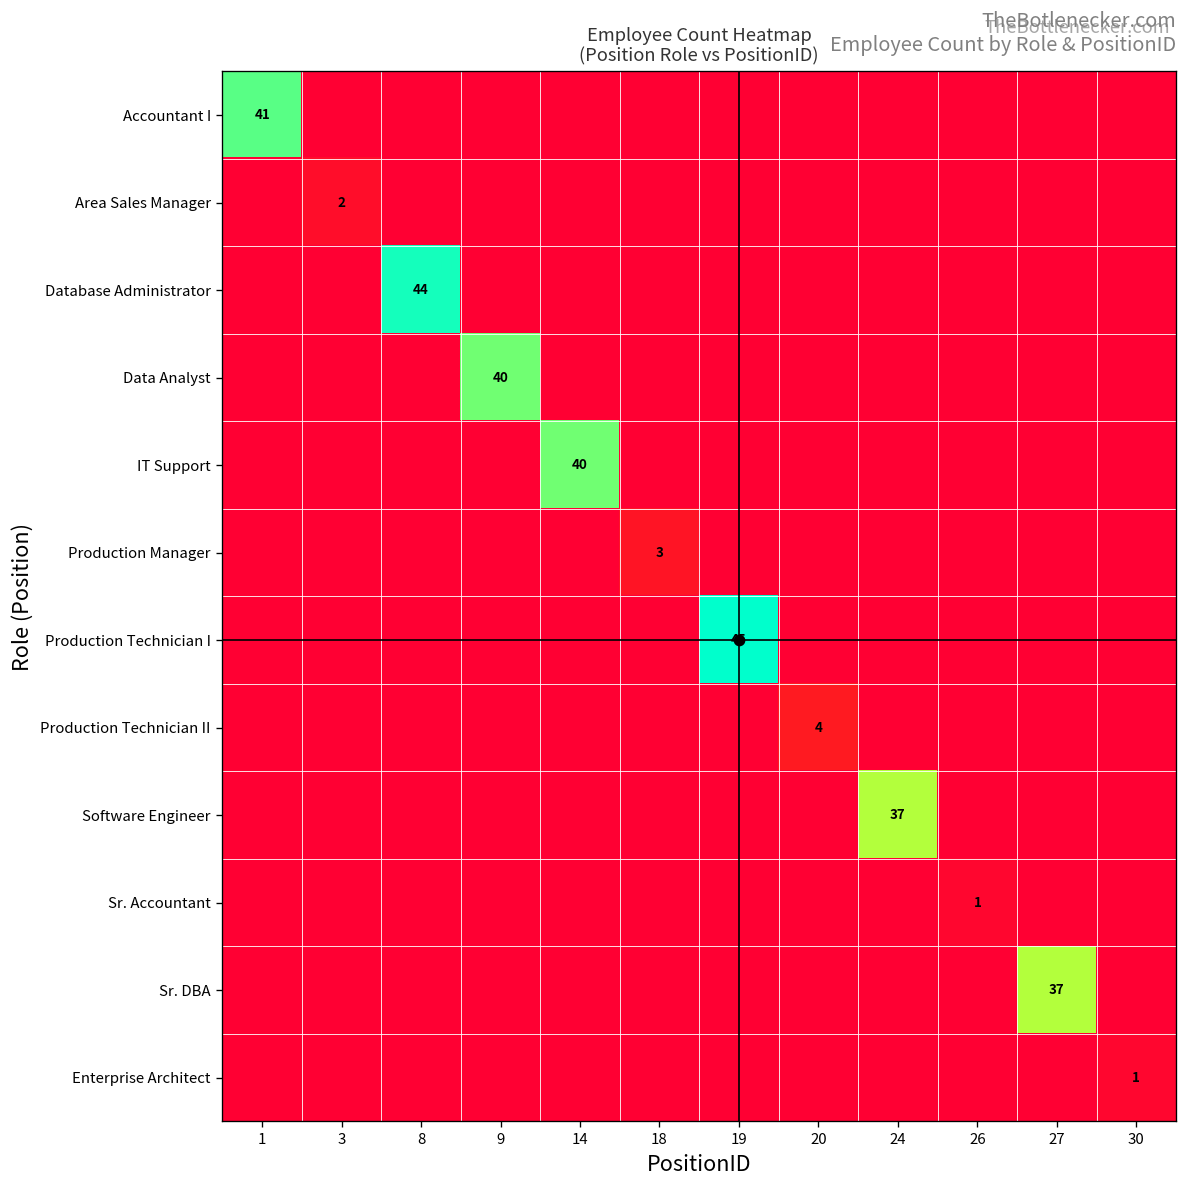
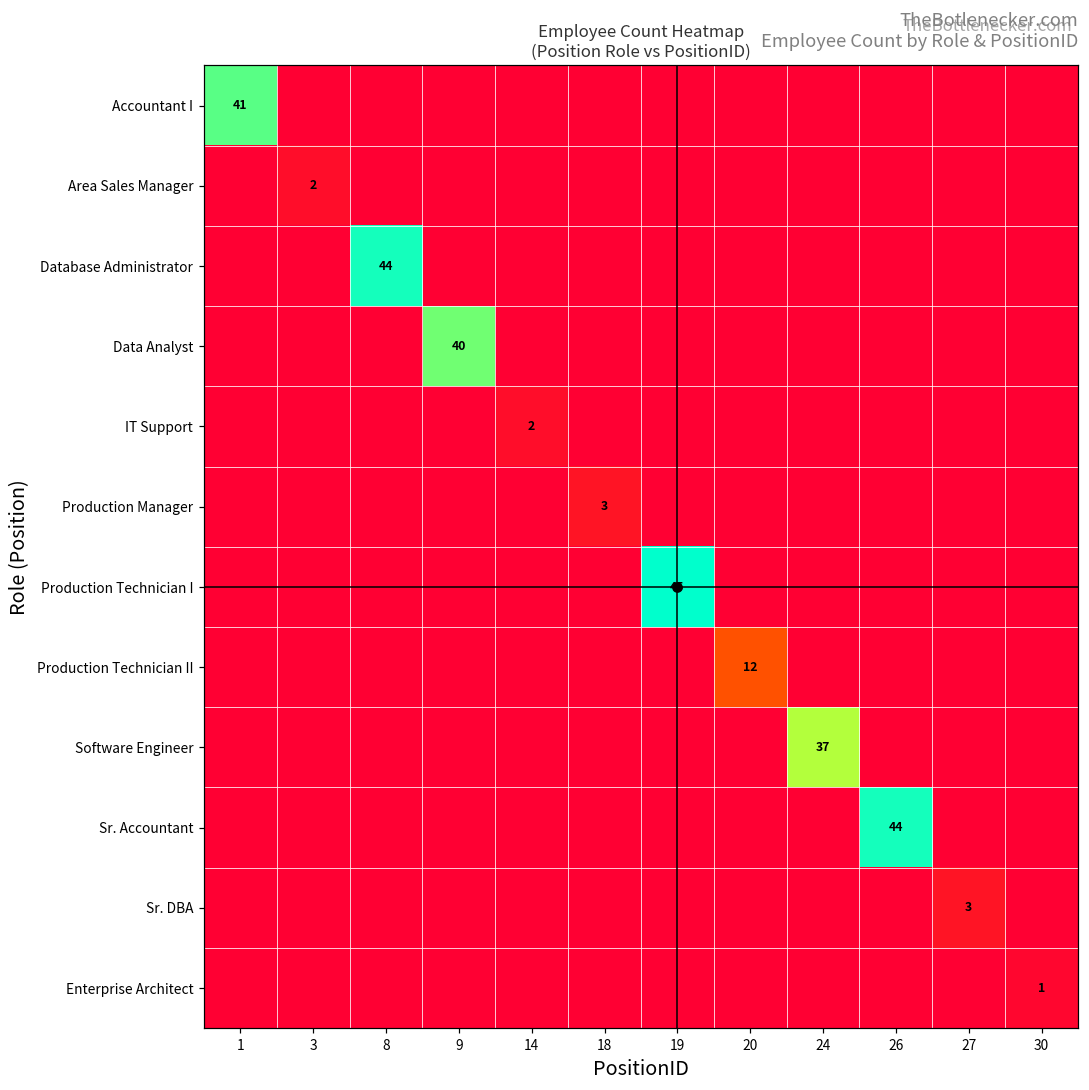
  {
    "Accountant I": {
      "1": 41
    },
    "Area Sales Manager": {
      "3": 2
    },
    "Database Administrator": {
      "8": 44
    },
    "Data Analyst": {
      "9": 40
    },
    "IT Support": {
-     "14": 40
+     "14": 2
    },
    "Production Manager": {
      "18": 3
    },
    "Production Technician II": {
-     "20": 4
+     "20": 12
    },
    "Software Engineer": {
      "24": 37
    },
    "Sr. Accountant": {
-     "26": 1
+     "26": 44
    },
    "Sr. DBA": {
-     "27": 37
+     "27": 3
    },
    "Enterprise Architect": {
      "30": 1
    }
  }
